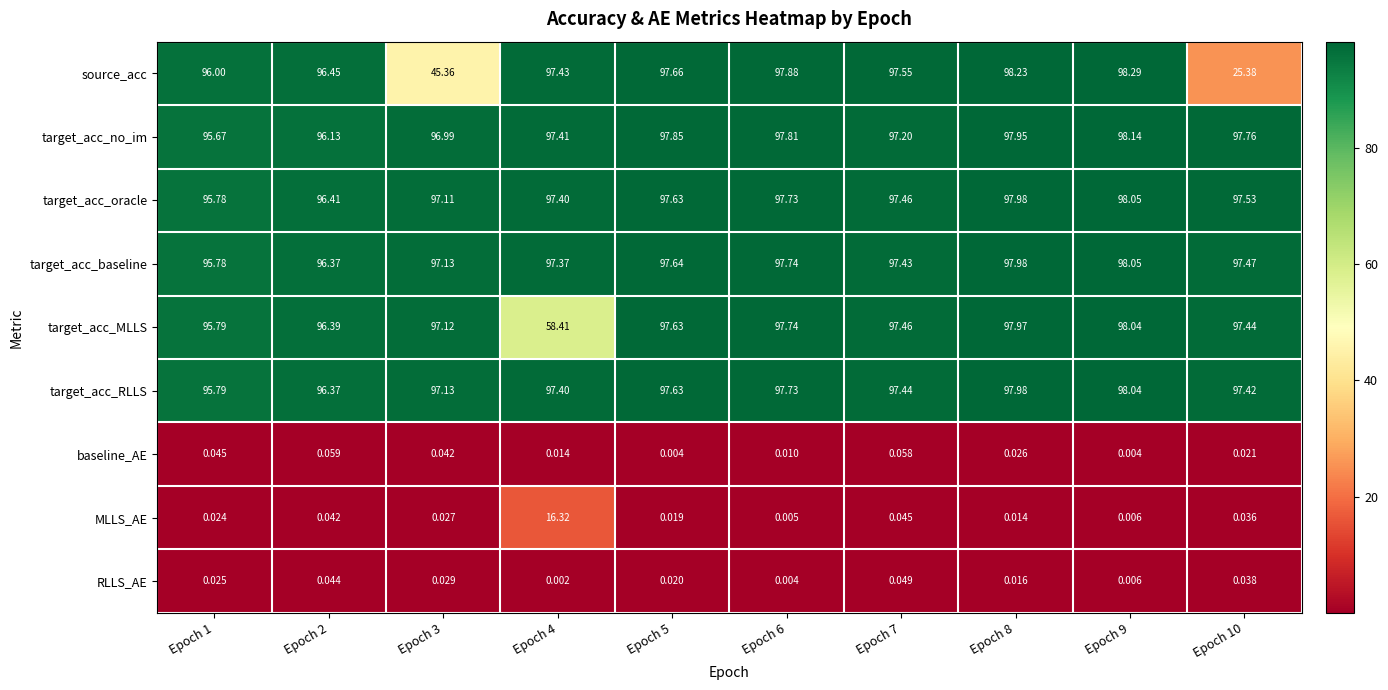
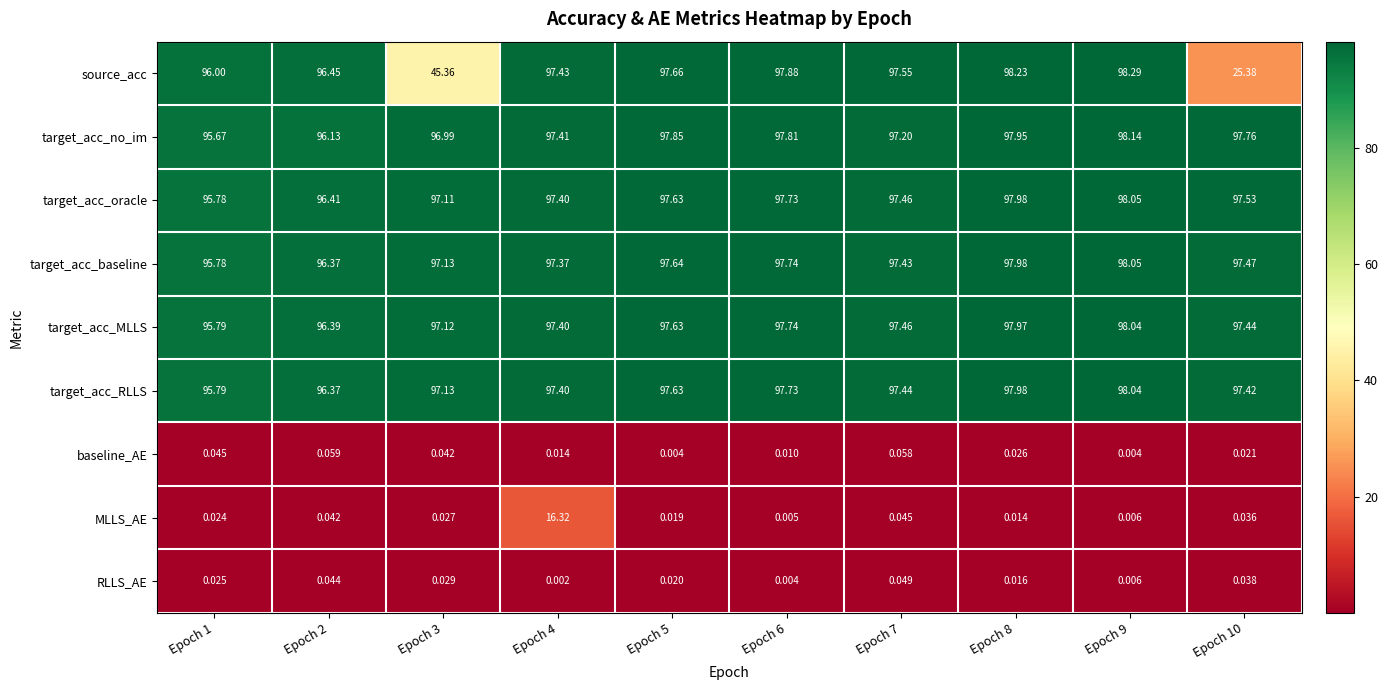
  {
    "source_acc": {
      "Epoch 1": 96.00,
      "Epoch 2": 96.45,
      "Epoch 3": 45.36,
      "Epoch 4": 97.43,
      "Epoch 5": 97.66,
      "Epoch 6": 97.88,
      "Epoch 7": 97.55,
      "Epoch 8": 98.23,
      "Epoch 9": 98.29,
      "Epoch 10": 25.38
    },
    "target_acc_no_im": {
      "Epoch 1": 95.67,
      "Epoch 2": 96.13,
      "Epoch 3": 96.99,
      "Epoch 4": 97.41,
      "Epoch 5": 97.85,
      "Epoch 6": 97.81,
      "Epoch 7": 97.20,
      "Epoch 8": 97.95,
      "Epoch 9": 98.14,
      "Epoch 10": 97.76
    },
    "target_acc_oracle": {
      "Epoch 1": 95.78,
      "Epoch 2": 96.41,
      "Epoch 3": 97.11,
      "Epoch 4": 97.40,
      "Epoch 5": 97.63,
      "Epoch 6": 97.73,
      "Epoch 7": 97.46,
      "Epoch 8": 97.98,
      "Epoch 9": 98.05,
      "Epoch 10": 97.53
    },
    "target_acc_baseline": {
      "Epoch 1": 95.78,
      "Epoch 2": 96.37,
      "Epoch 3": 97.13,
      "Epoch 4": 97.37,
      "Epoch 5": 97.64,
      "Epoch 6": 97.74,
      "Epoch 7": 97.43,
      "Epoch 8": 97.98,
      "Epoch 9": 98.05,
      "Epoch 10": 97.47
    },
    "target_acc_MLLS": {
      "Epoch 1": 95.79,
      "Epoch 2": 96.39,
      "Epoch 3": 97.12,
-     "Epoch 4": 58.41,
+     "Epoch 4": 97.40,
      "Epoch 5": 97.63,
      "Epoch 6": 97.74,
      "Epoch 7": 97.46,
      "Epoch 8": 97.97,
      "Epoch 9": 98.04,
      "Epoch 10": 97.44
    },
    "target_acc_RLLS": {
      "Epoch 1": 95.79,
      "Epoch 2": 96.37,
      "Epoch 3": 97.13,
      "Epoch 4": 97.40,
      "Epoch 5": 97.63,
      "Epoch 6": 97.73,
      "Epoch 7": 97.44,
      "Epoch 8": 97.98,
      "Epoch 9": 98.04,
      "Epoch 10": 97.42
    },
    "baseline_AE": {
      "Epoch 1": 0.045,
      "Epoch 2": 0.059,
      "Epoch 3": 0.042,
      "Epoch 4": 0.014,
      "Epoch 5": 0.004,
      "Epoch 6": 0.010,
      "Epoch 7": 0.058,
      "Epoch 8": 0.026,
      "Epoch 9": 0.004,
      "Epoch 10": 0.021
    },
    "MLLS_AE": {
      "Epoch 1": 0.024,
      "Epoch 2": 0.042,
      "Epoch 3": 0.027,
      "Epoch 4": 16.32,
      "Epoch 5": 0.019,
      "Epoch 6": 0.005,
      "Epoch 7": 0.045,
      "Epoch 8": 0.014,
      "Epoch 9": 0.006,
      "Epoch 10": 0.036
    },
    "RLLS_AE": {
      "Epoch 1": 0.025,
      "Epoch 2": 0.044,
      "Epoch 3": 0.029,
      "Epoch 4": 0.002,
      "Epoch 5": 0.020,
      "Epoch 6": 0.004,
      "Epoch 7": 0.049,
      "Epoch 8": 0.016,
      "Epoch 9": 0.006,
      "Epoch 10": 0.038
    }
  }
